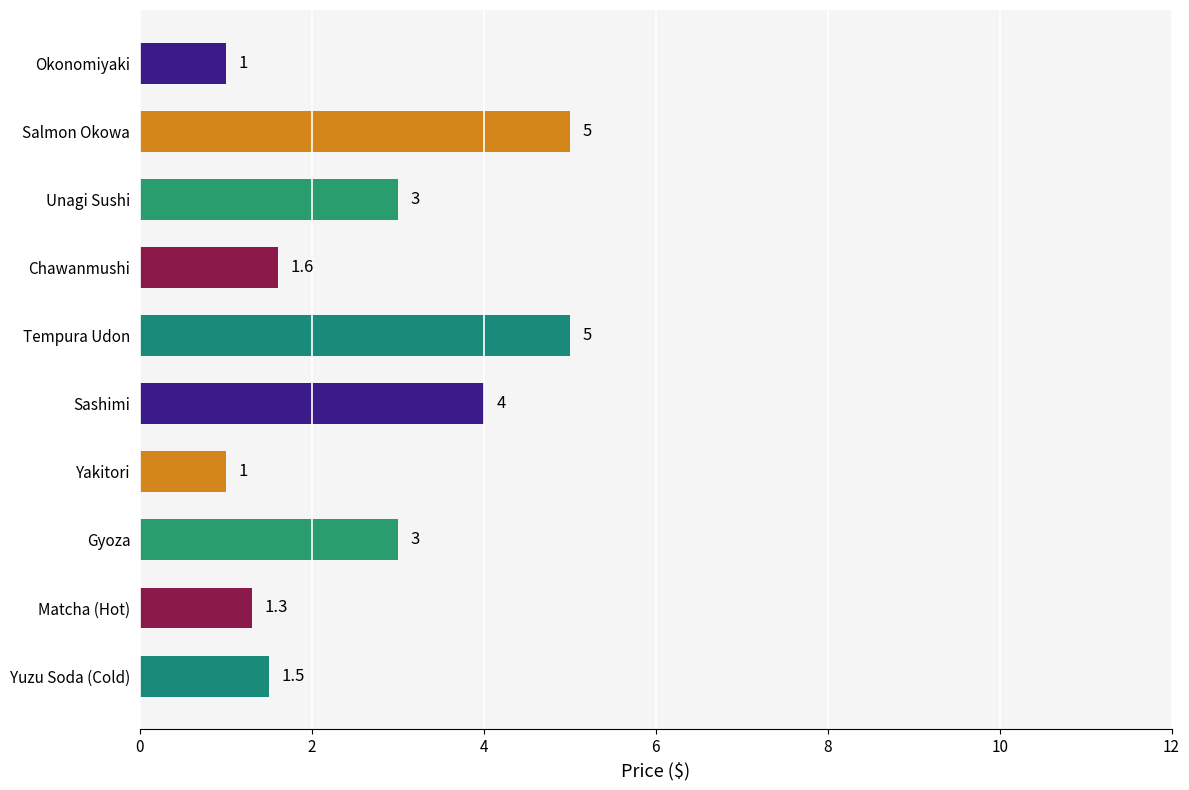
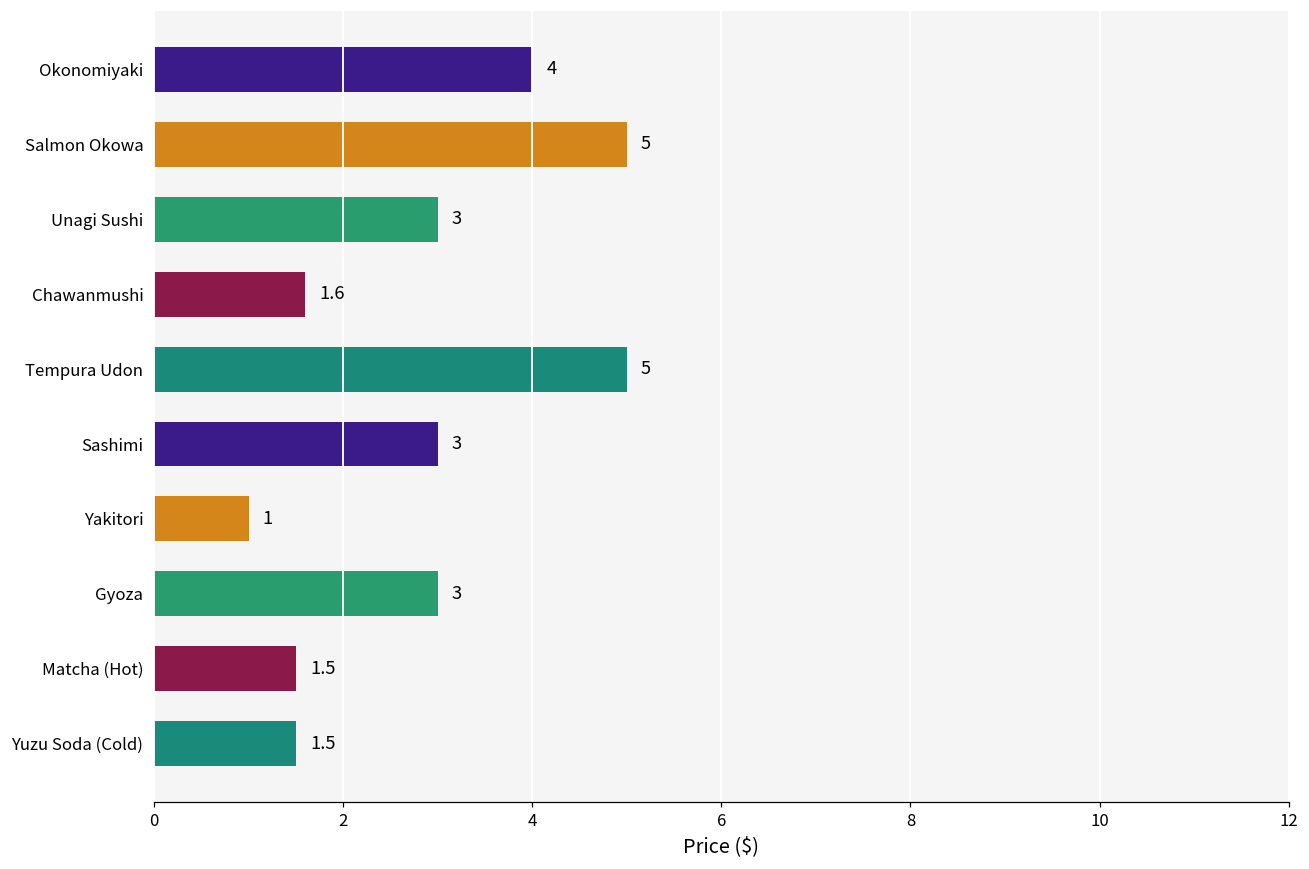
  {
-   "Okonomiyaki": 1,
+   "Okonomiyaki": 4,
    "Salmon Okowa": 5,
    "Unagi Sushi": 3,
    "Chawanmushi": 1.6,
    "Tempura Udon": 5,
-   "Sashimi": 4,
+   "Sashimi": 3,
    "Yakitori": 1,
    "Gyoza": 3,
-   "Matcha (Hot)": 1.3,
+   "Matcha (Hot)": 1.5,
    "Yuzu Soda (Cold)": 1.5
  }
